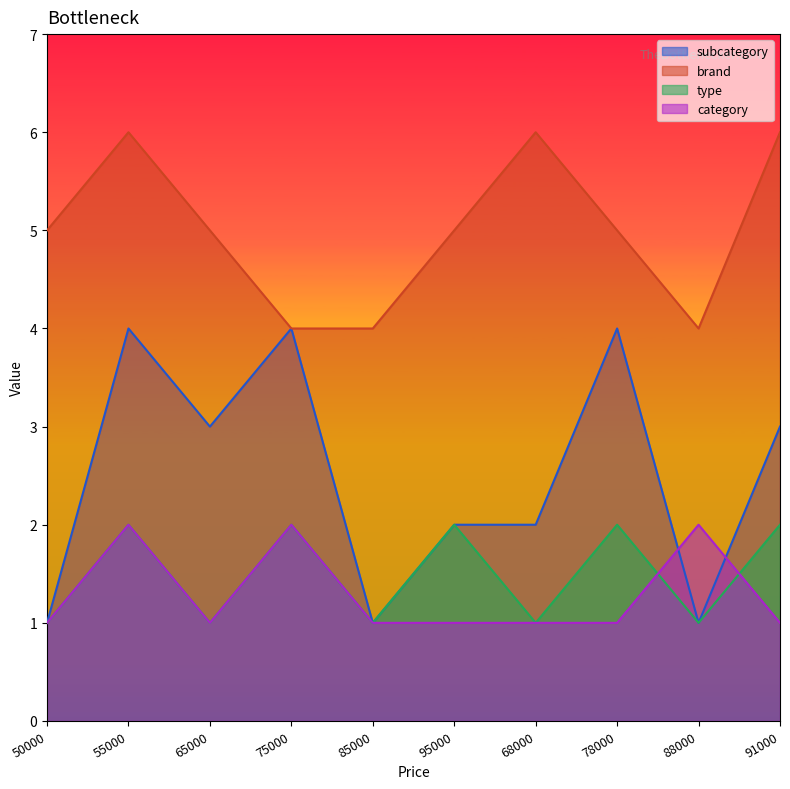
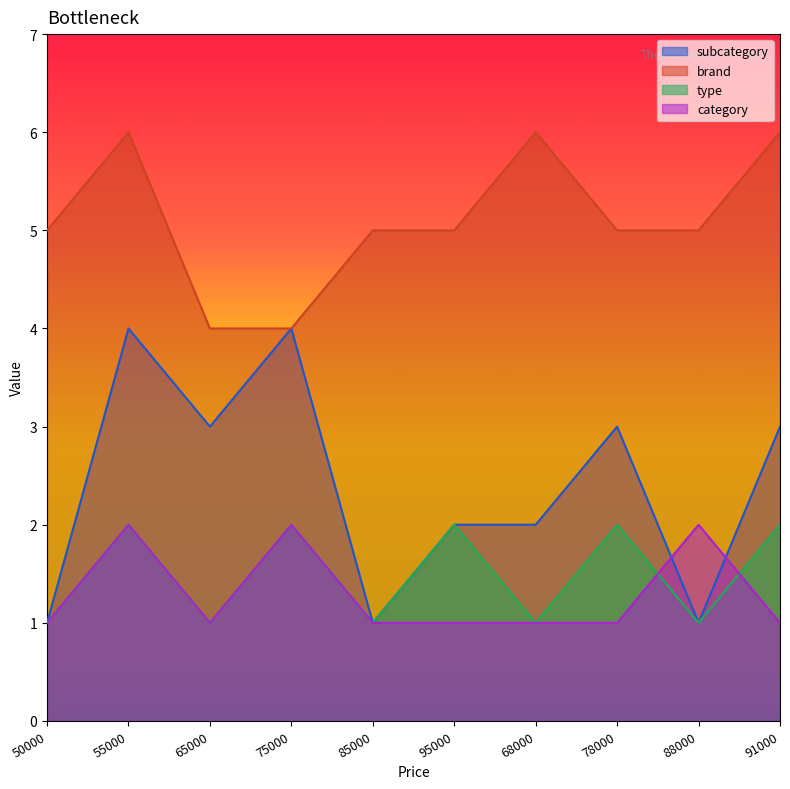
  {
    "subcategory": {
      "55000": 4,
      "65000": 3,
      "68000": 2,
-     "78000": 4,
+     "78000": 3,
      "91000": 3
    },
    "brand": {
      "50000": 5,
      "55000": 6,
-     "65000": 5,
-     "85000": 4,
+     "65000": 4,
+     "85000": 5,
      "95000": 5,
      "68000": 6,
      "78000": 5,
-     "88000": 4,
+     "88000": 5,
      "91000": 6
    },
    "type": {
      "78000": 2,
      "91000": 2
    },
    "category": {
      "95000": 1,
      "78000": 1,
      "88000": 2,
      "91000": 1
    }
  }
